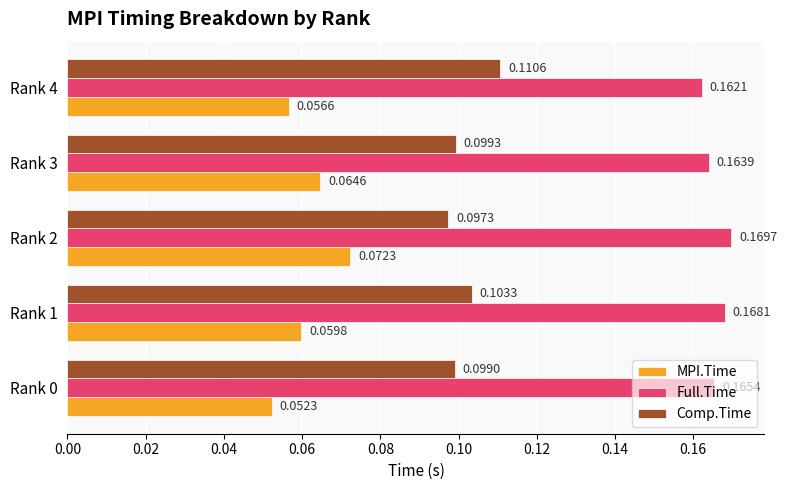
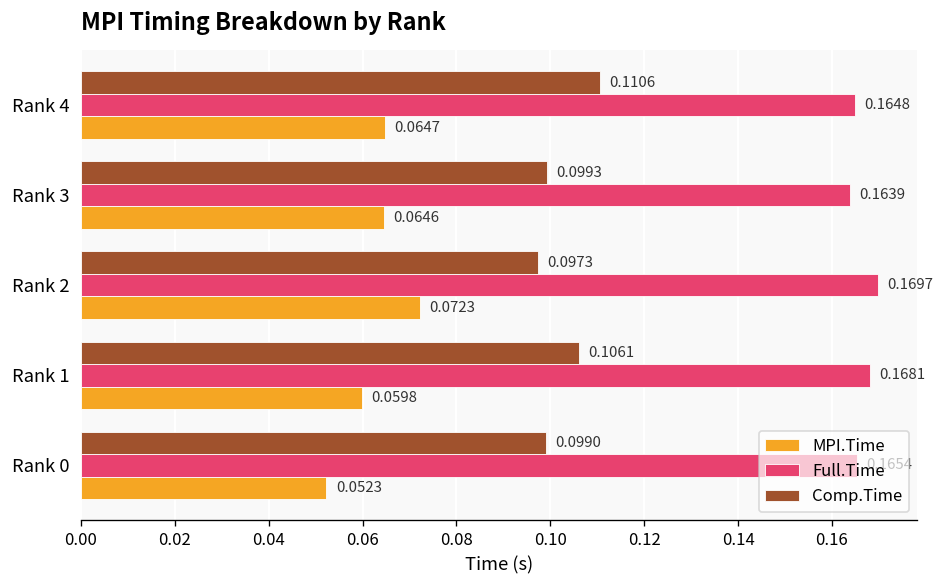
  {
    "MPI.Time": {
-     "Rank 4": 0.0566,
+     "Rank 4": 0.0647,
      "Rank 3": 0.0646,
      "Rank 2": 0.0723,
      "Rank 1": 0.0598,
      "Rank 0": 0.0523
    },
    "Full.Time": {
-     "Rank 4": 0.1621,
+     "Rank 4": 0.1648,
      "Rank 3": 0.1639,
      "Rank 2": 0.1697,
      "Rank 1": 0.1681
    },
    "Comp.Time": {
      "Rank 4": 0.1106,
      "Rank 3": 0.0993,
      "Rank 2": 0.0973,
-     "Rank 1": 0.1033,
+     "Rank 1": 0.1061,
      "Rank 0": 0.0990
    }
  }
